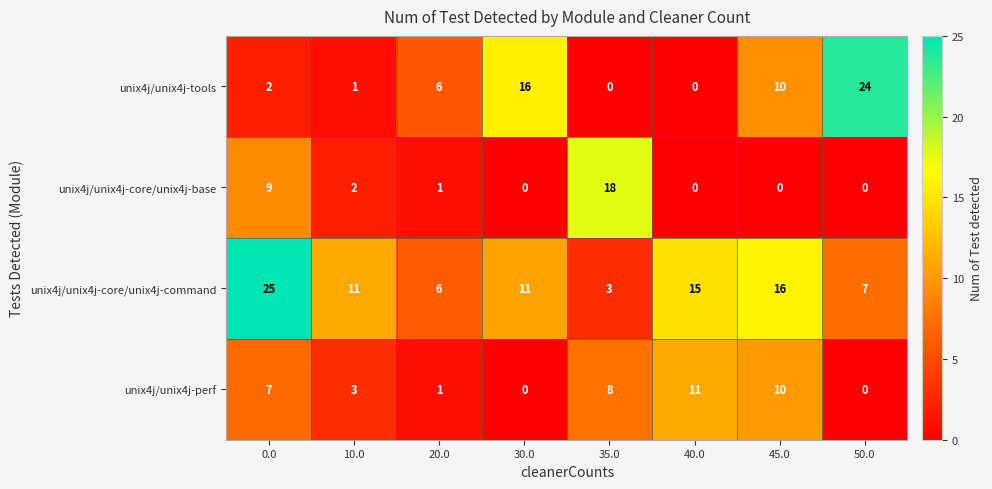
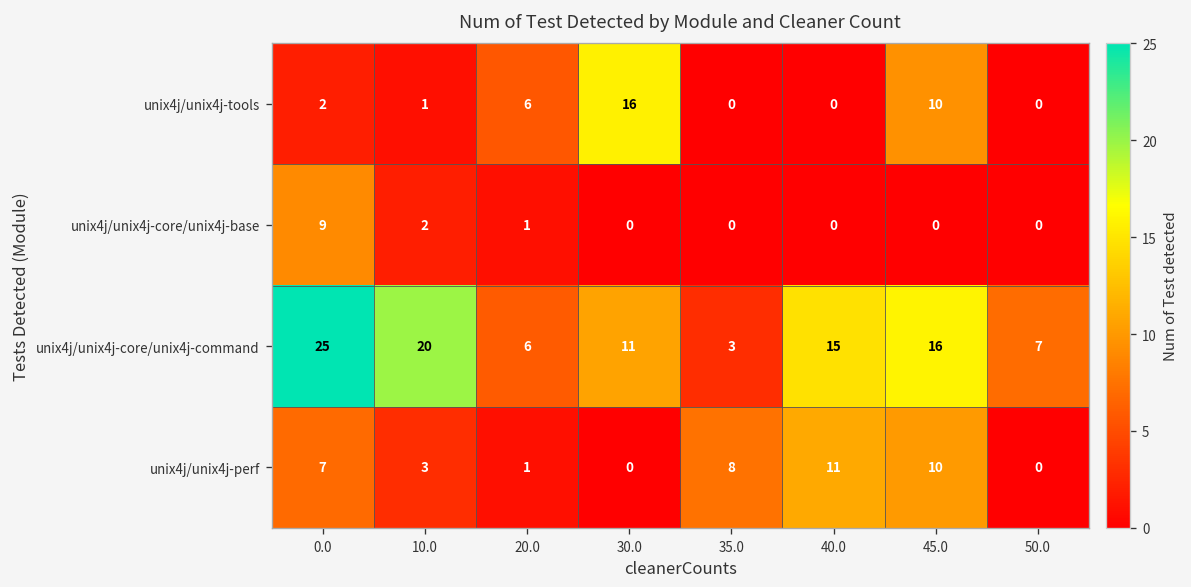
  {
    "unix4j/unix4j-tools": {
      "0.0": 2,
      "10.0": 1,
      "20.0": 6,
      "30.0": 16,
      "35.0": 0,
      "40.0": 0,
      "45.0": 10,
-     "50.0": 24
+     "50.0": 0
    },
    "unix4j/unix4j-core/unix4j-base": {
      "0.0": 9,
      "10.0": 2,
      "20.0": 1,
      "30.0": 0,
-     "35.0": 18,
+     "35.0": 0,
      "40.0": 0,
      "45.0": 0,
      "50.0": 0
    },
    "unix4j/unix4j-core/unix4j-command": {
      "0.0": 25,
-     "10.0": 11,
+     "10.0": 20,
      "20.0": 6,
      "30.0": 11,
      "35.0": 3,
      "40.0": 15,
      "45.0": 16,
      "50.0": 7
    },
    "unix4j/unix4j-perf": {
      "0.0": 7,
      "10.0": 3,
      "20.0": 1,
      "30.0": 0,
      "35.0": 8,
      "40.0": 11,
      "45.0": 10,
      "50.0": 0
    }
  }
